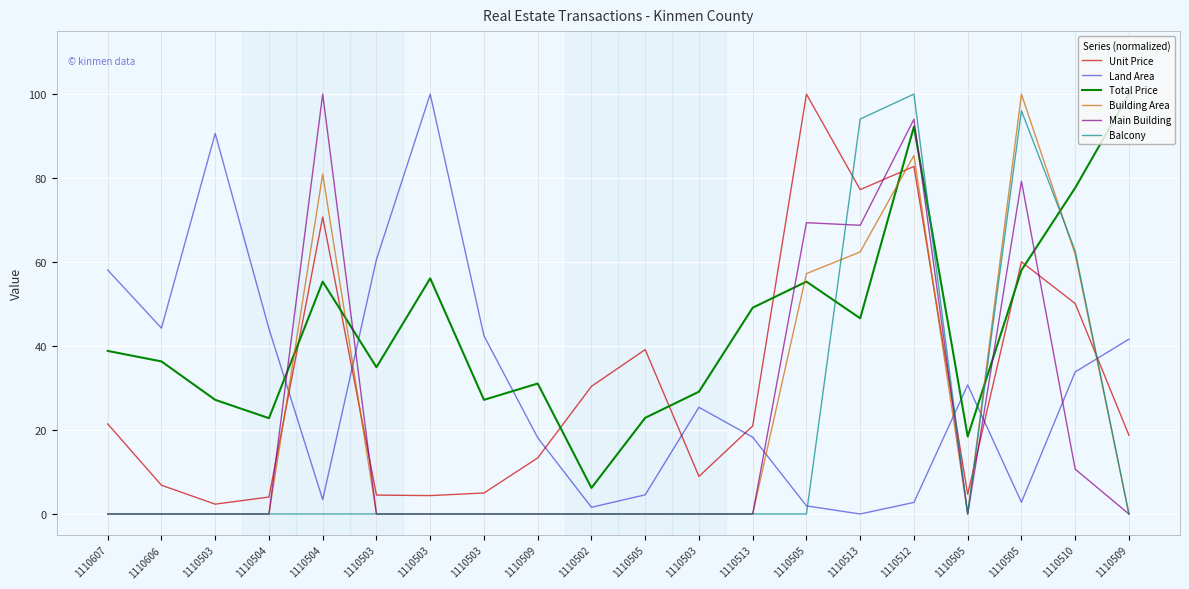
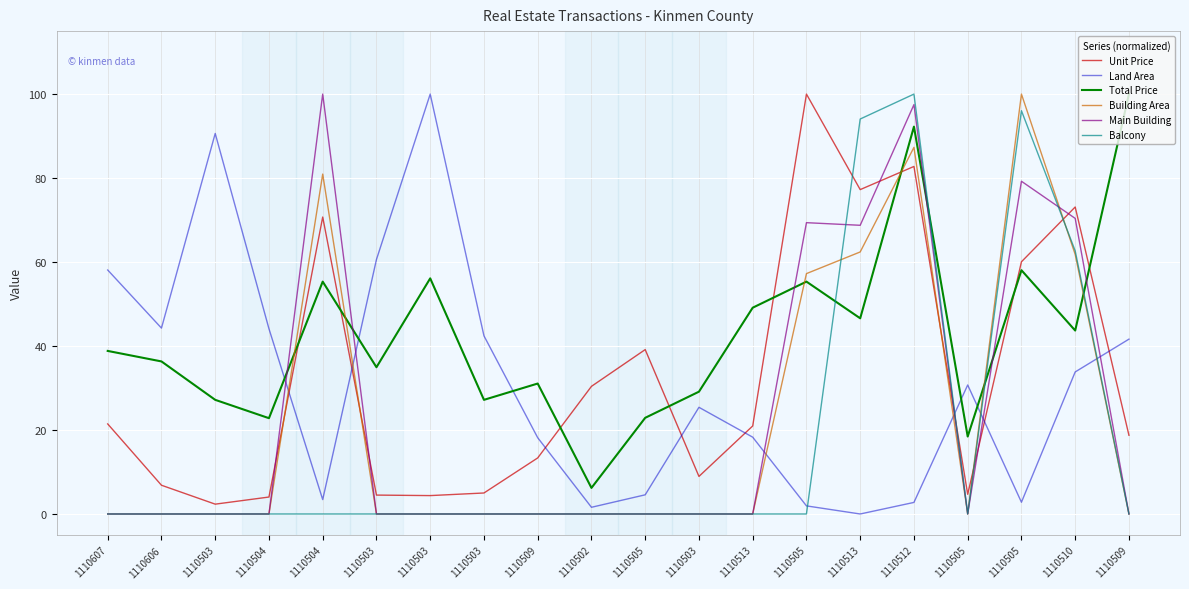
  {
    "Unit Price": {
      "1110607": 21,
      "1110606": 7,
      "1110502": 30,
      "1110512": 83,
-     "1110510": 50
+     "1110510": 73
    },
    "Land Area": {
      "1110607": 58,
      "1110606": 44,
      "1110502": 2,
      "1110512": 3,
      "1110510": 34
    },
    "Total Price": {
      "1110607": 39,
      "1110606": 36,
      "1110502": 6,
      "1110512": 92,
-     "1110510": 78
+     "1110510": 44
    },
    "Building Area": {
-     "1110512": 85,
+     "1110512": 87,
      "1110510": 62
    },
    "Main Building": {
-     "1110512": 94,
-     "1110510": 11
+     "1110512": 97,
+     "1110510": 70
    },
    "Balcony": {
      "1110512": 100,
      "1110510": 63
    }
  }
